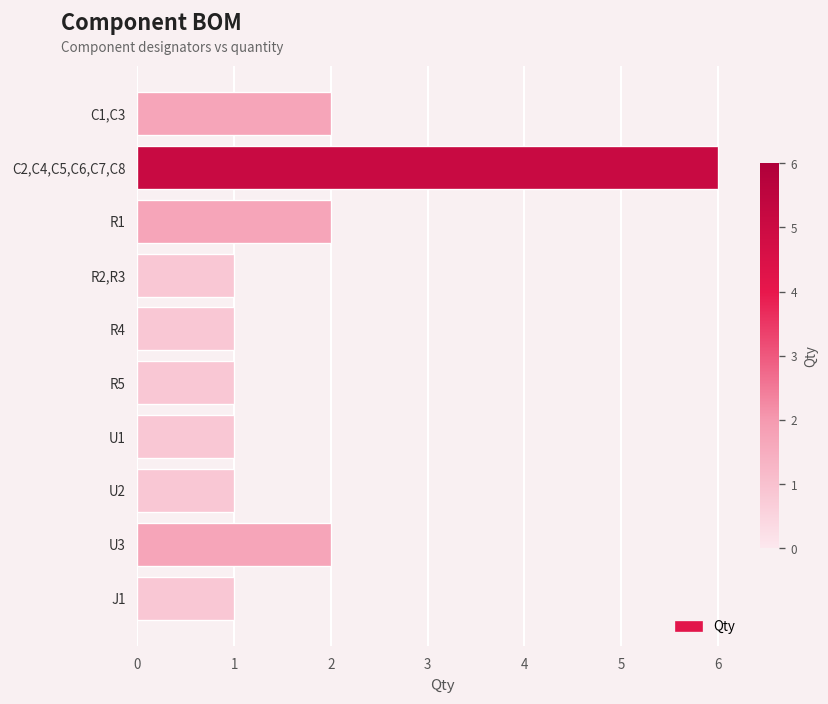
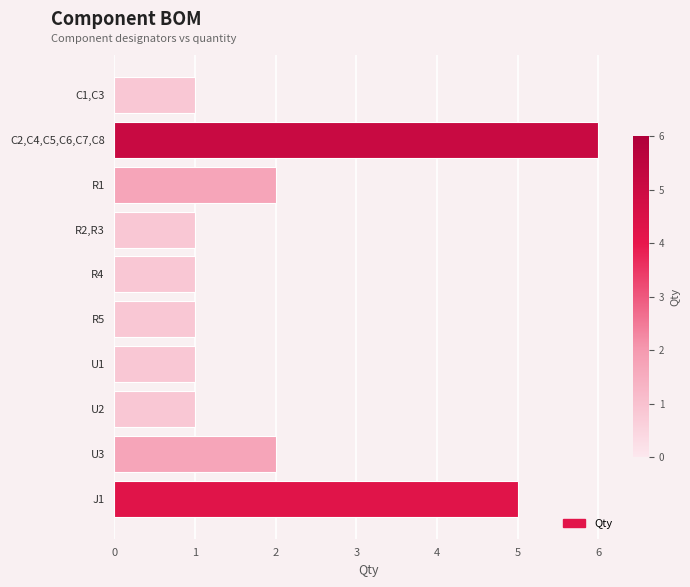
  {
-   "C1,C3": 2,
+   "C1,C3": 1,
    "C2,C4,C5,C6,C7,C8": 6,
    "R1": 2,
    "R2,R3": 1,
    "R4": 1,
    "R5": 1,
    "U1": 1,
    "U2": 1,
    "U3": 2,
-   "J1": 1
+   "J1": 5
  }
